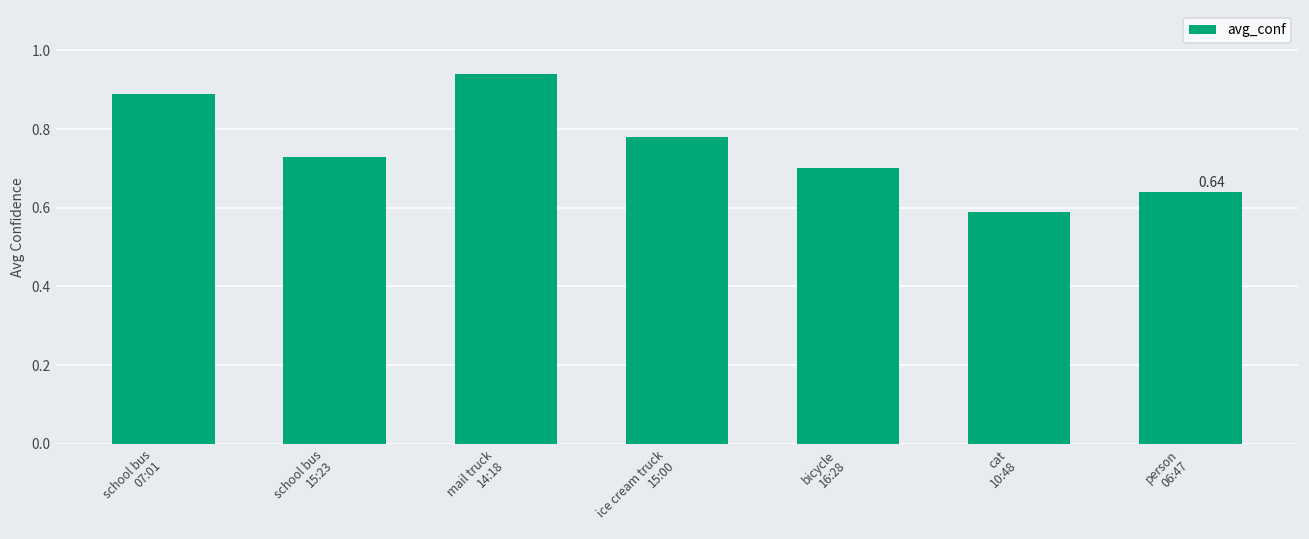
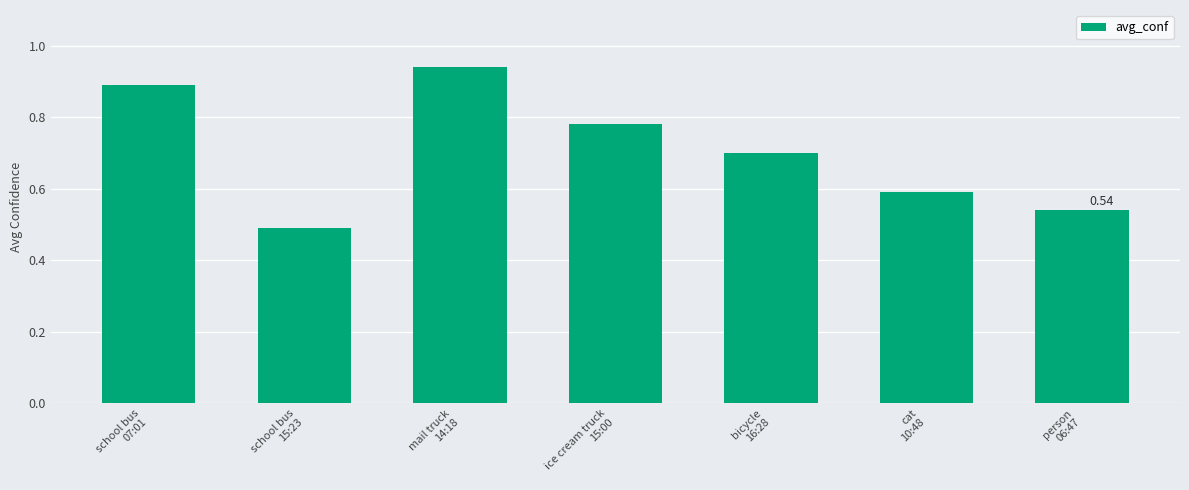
  {
-   "school bus 15:23": 0.73,
-   "person 06:47": 0.64
+   "school bus 15:23": 0.49,
+   "person 06:47": 0.54
  }
